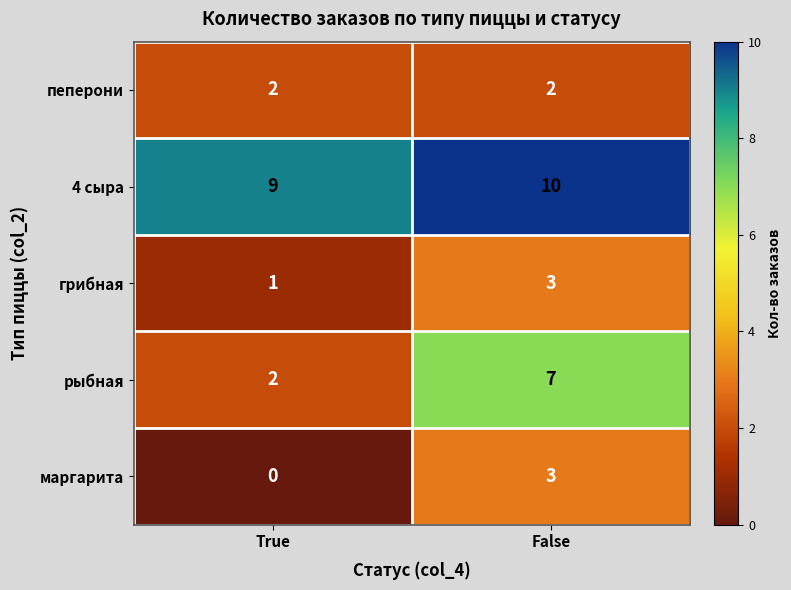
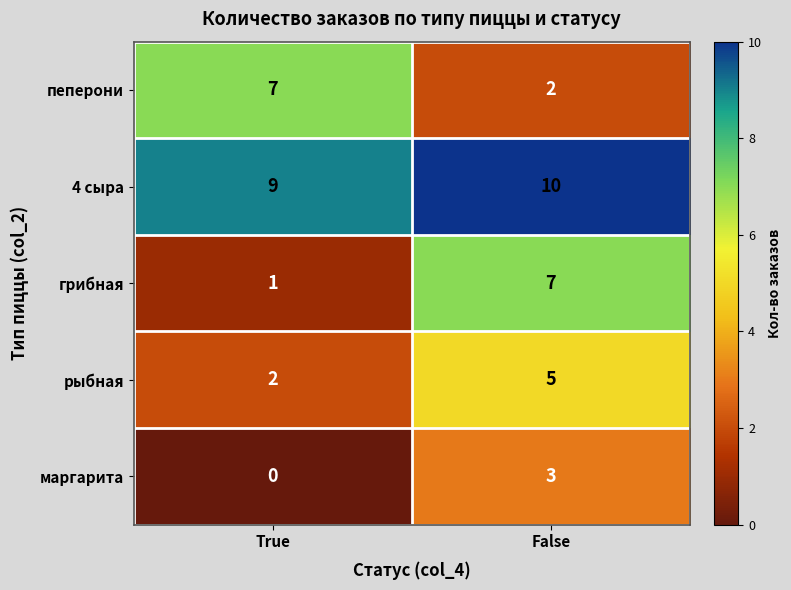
  {
    "пеперони": {
-     "True": 2,
+     "True": 7,
      "False": 2
    },
    "4 сыра": {
      "True": 9,
      "False": 10
    },
    "грибная": {
      "True": 1,
-     "False": 3
+     "False": 7
    },
    "рыбная": {
      "True": 2,
-     "False": 7
+     "False": 5
    },
    "маргарита": {
      "True": 0,
      "False": 3
    }
  }
